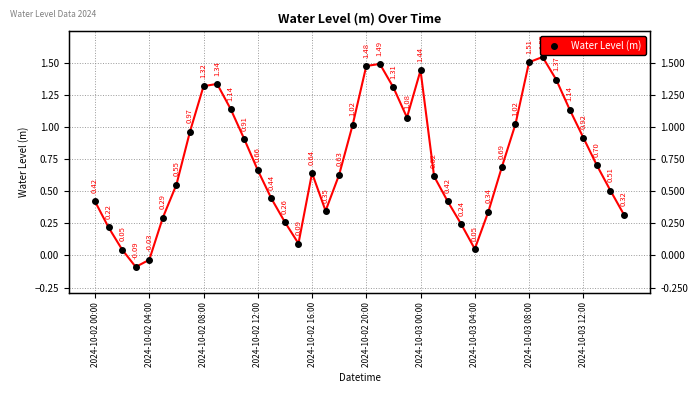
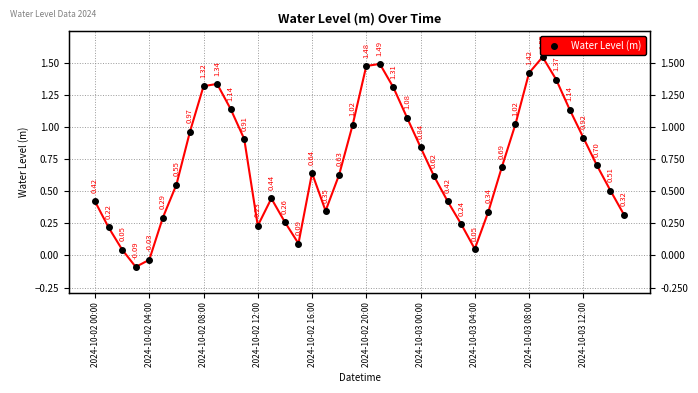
  {
    "2024-10-02 00:00": 0.42,
    "2024-10-02 04:00": -0.03,
    "2024-10-02 08:00": 1.32,
-   "2024-10-02 12:00": 0.66,
+   "2024-10-02 12:00": 0.23,
    "2024-10-02 16:00": 0.64,
    "2024-10-02 20:00": 1.48,
-   "2024-10-03 00:00": 1.44,
+   "2024-10-03 00:00": 0.84,
    "2024-10-03 04:00": 0.05,
-   "2024-10-03 08:00": 1.51,
+   "2024-10-03 08:00": 1.42,
    "2024-10-03 12:00": 0.92
  }
